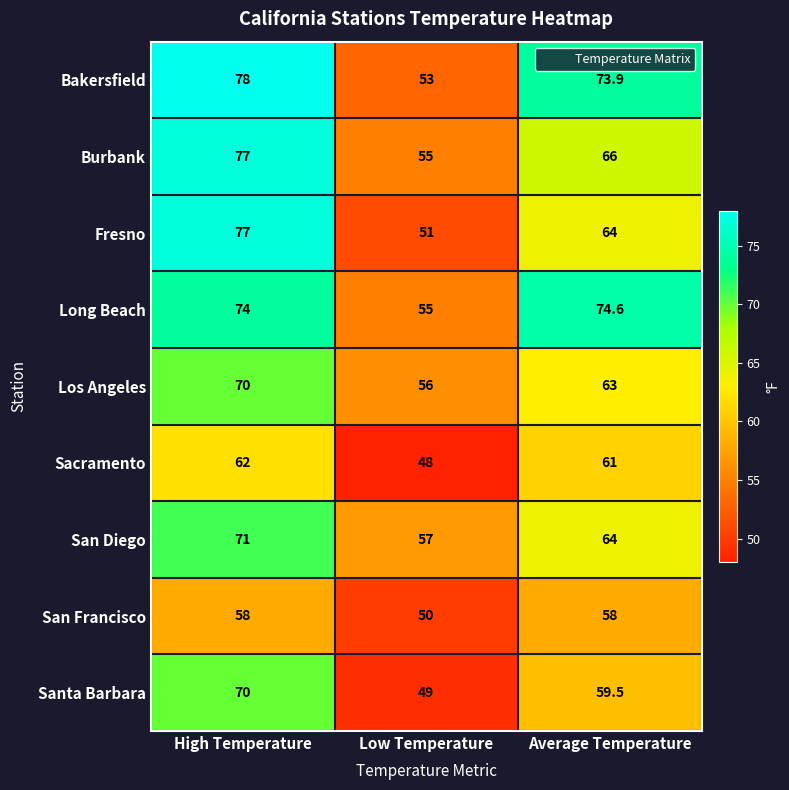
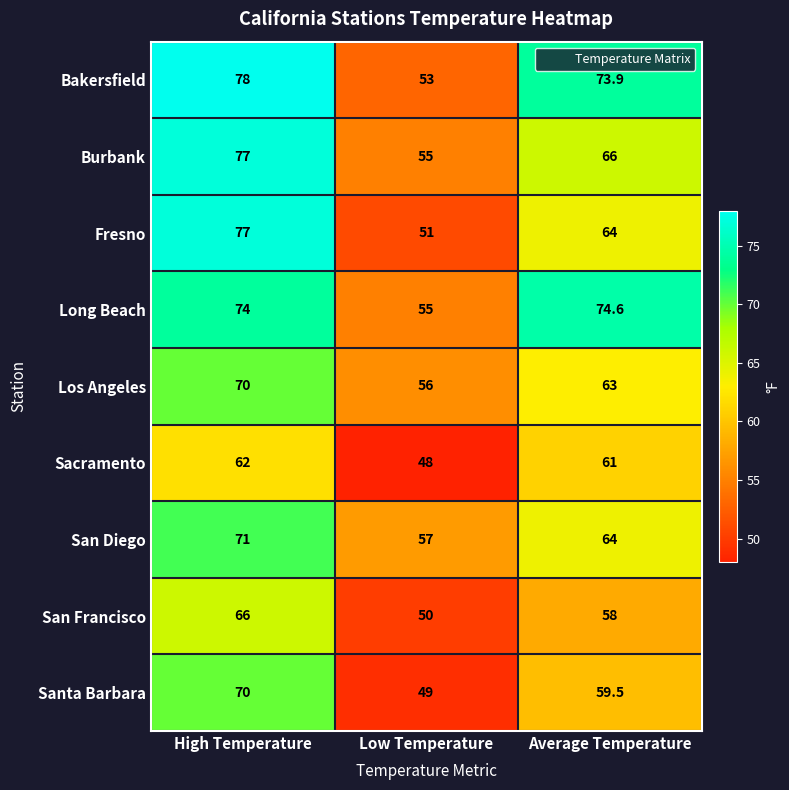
  {
    "Bakersfield": {
      "High Temperature": 78,
      "Low Temperature": 53,
      "Average Temperature": 73.9
    },
    "Burbank": {
      "High Temperature": 77,
      "Low Temperature": 55,
      "Average Temperature": 66
    },
    "Fresno": {
      "High Temperature": 77,
      "Low Temperature": 51,
      "Average Temperature": 64
    },
    "Long Beach": {
      "High Temperature": 74,
      "Low Temperature": 55,
      "Average Temperature": 74.6
    },
    "Los Angeles": {
      "High Temperature": 70,
      "Low Temperature": 56,
      "Average Temperature": 63
    },
    "Sacramento": {
      "High Temperature": 62,
      "Low Temperature": 48,
      "Average Temperature": 61
    },
    "San Diego": {
      "High Temperature": 71,
      "Low Temperature": 57,
      "Average Temperature": 64
    },
    "San Francisco": {
-     "High Temperature": 58,
+     "High Temperature": 66,
      "Low Temperature": 50,
      "Average Temperature": 58
    },
    "Santa Barbara": {
      "High Temperature": 70,
      "Low Temperature": 49,
      "Average Temperature": 59.5
    }
  }
